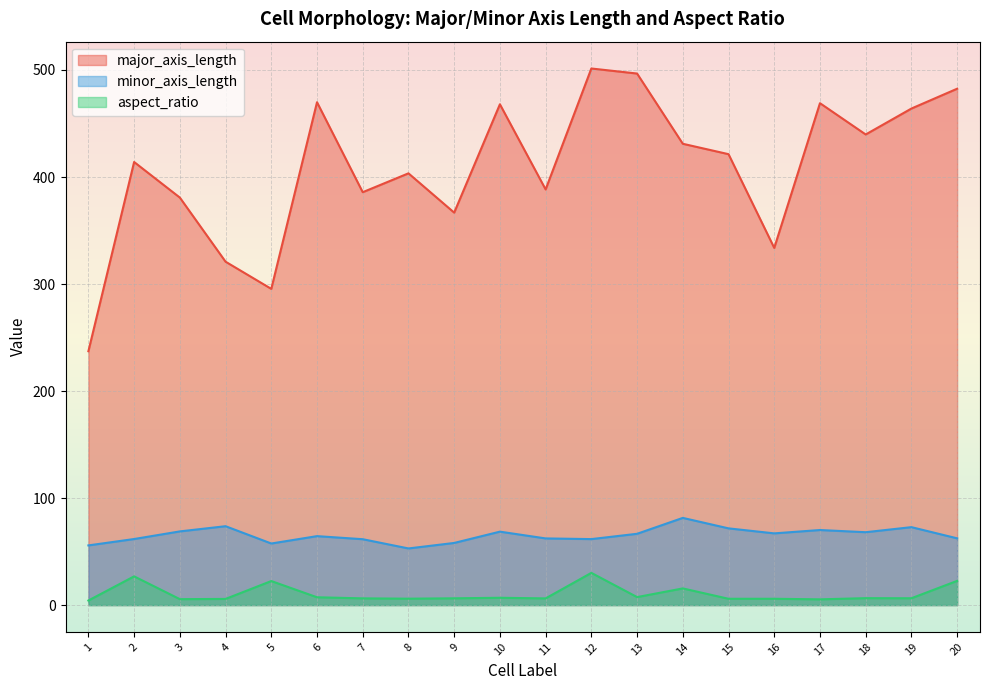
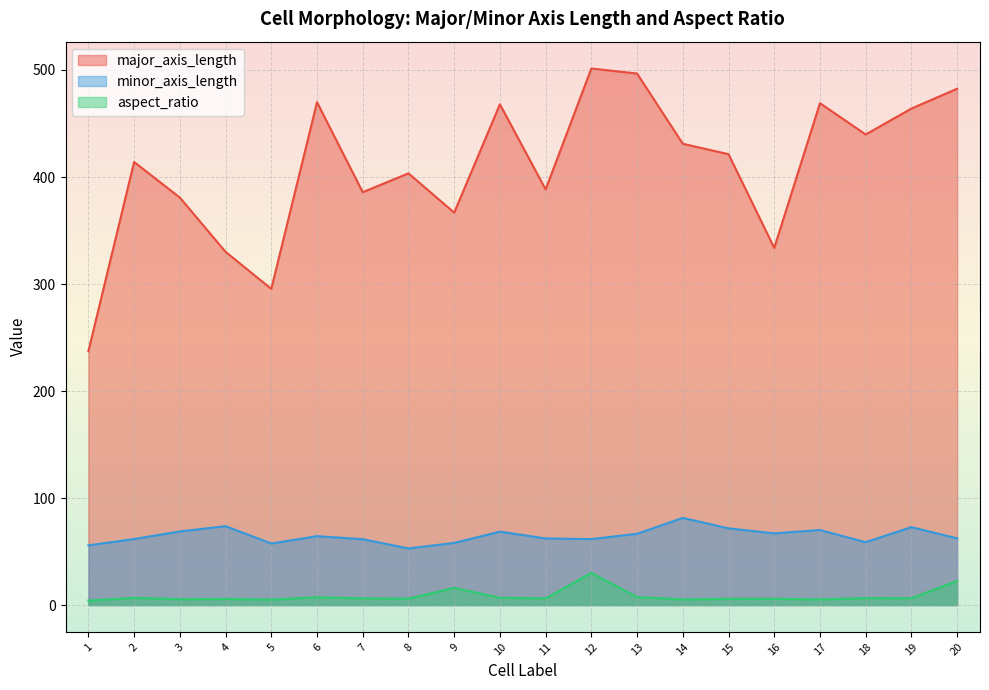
  {
    "major_axis_length": {
      "1": 237,
      "2": 414,
      "3": 381,
-     "4": 321,
+     "4": 330,
      "5": 295,
      "6": 470,
      "7": 386,
      "8": 403,
      "9": 367,
      "10": 468,
      "11": 388,
      "12": 501,
      "13": 497,
      "14": 431,
      "15": 421,
      "16": 334,
      "17": 469,
      "18": 440,
      "19": 464,
      "20": 483
    },
    "minor_axis_length": {
      "1": 56,
      "2": 62,
      "3": 69,
      "4": 74,
      "5": 58,
      "6": 64,
      "7": 62,
      "8": 53,
      "9": 58,
      "10": 69,
      "11": 62,
      "12": 62,
      "13": 67,
      "14": 81,
      "15": 72,
      "16": 67,
      "17": 70,
-     "18": 68,
+     "18": 59,
      "19": 73,
      "20": 62
    },
    "aspect_ratio": {
      "1": 4,
-     "2": 27,
+     "2": 7,
      "3": 6,
      "4": 6,
-     "5": 22,
+     "5": 5,
      "6": 7,
      "7": 6,
      "8": 6,
-     "9": 6,
+     "9": 16,
      "10": 7,
      "11": 6,
      "12": 30,
      "13": 7,
-     "14": 16,
+     "14": 5,
      "15": 6,
      "16": 6,
      "17": 5,
      "18": 6,
      "19": 6,
      "20": 23
    }
  }
